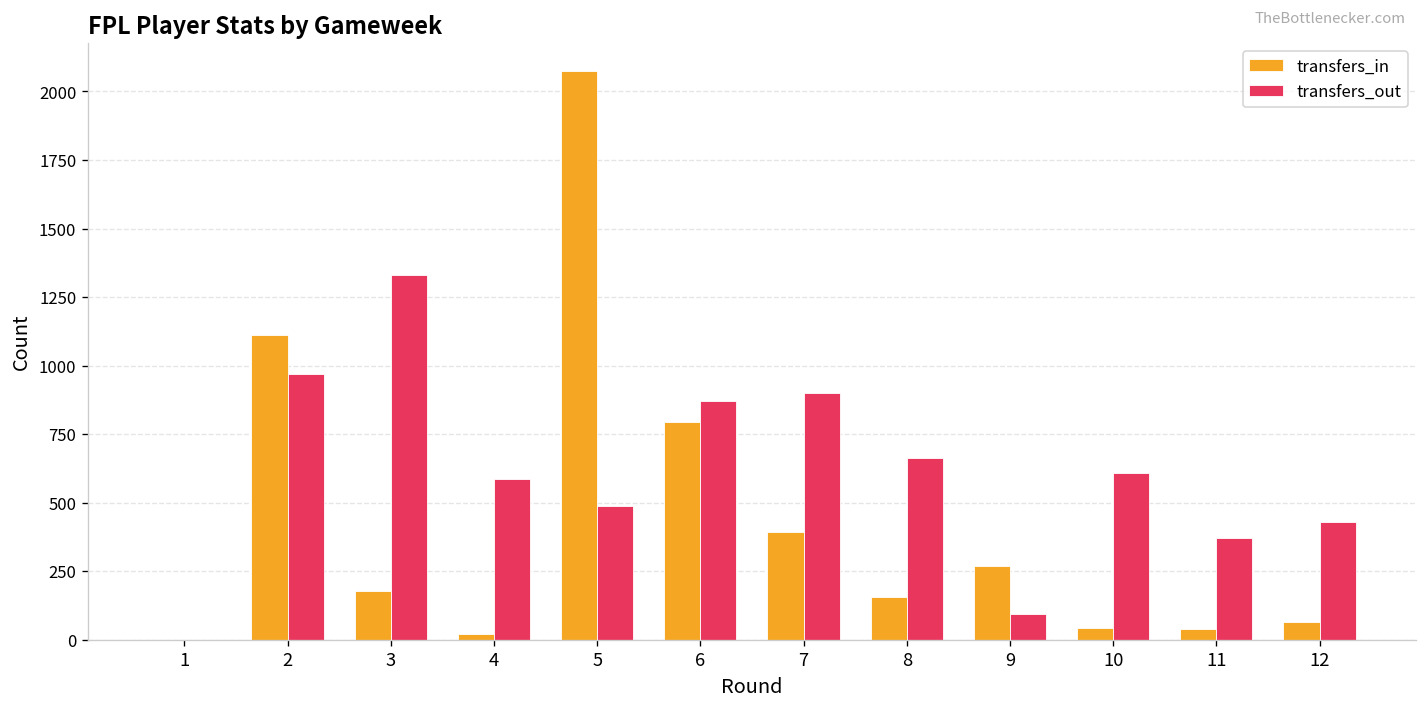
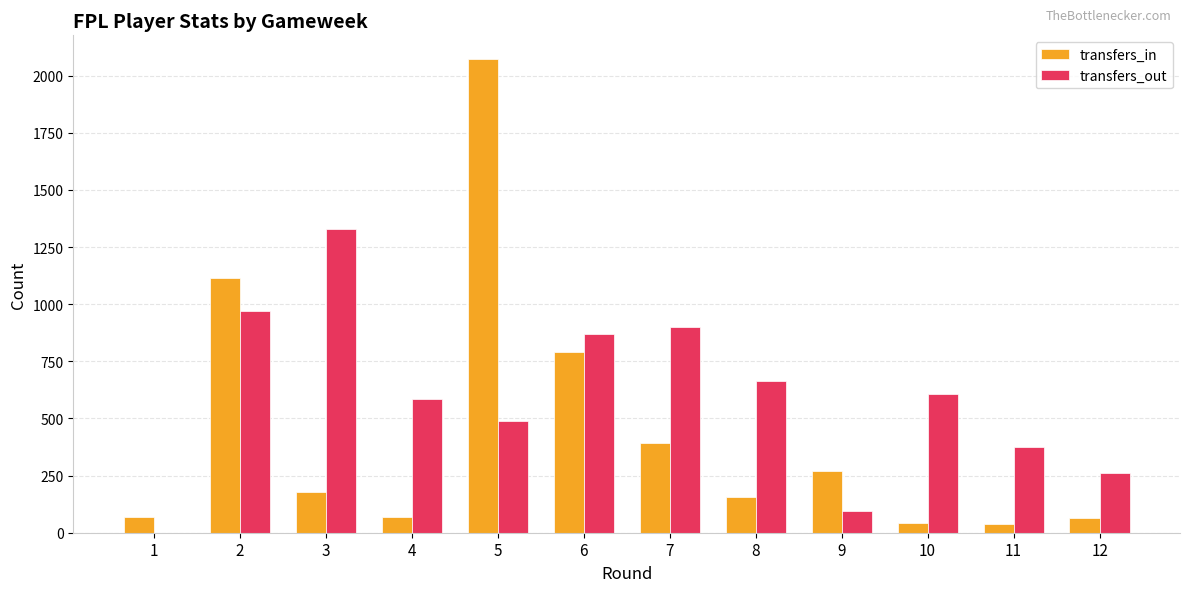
  {
    "transfers_in": {
-     "1": 0,
+     "1": 70,
      "2": 1110,
      "3": 180,
-     "4": 20,
+     "4": 70,
      "5": 2070,
      "6": 790,
      "7": 390,
      "8": 160,
      "9": 270,
      "10": 40,
      "11": 40,
      "12": 60
    },
    "transfers_out": {
      "1": 0,
      "2": 970,
      "3": 1330,
      "4": 590,
      "5": 490,
      "6": 870,
      "7": 900,
      "8": 660,
      "9": 90,
      "10": 610,
      "11": 370,
-     "12": 430
+     "12": 260
    }
  }
